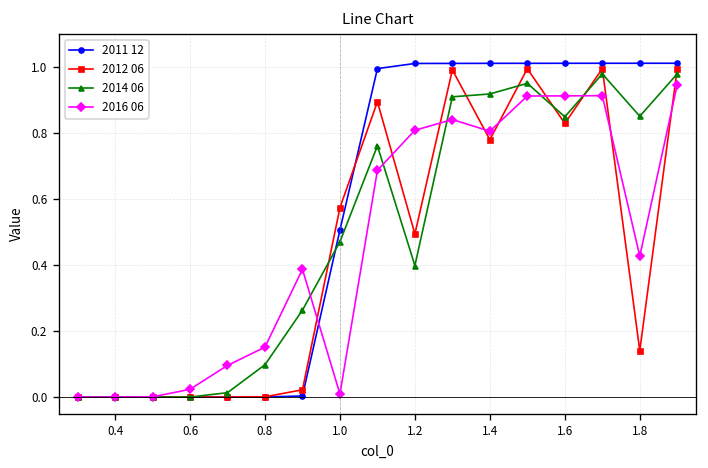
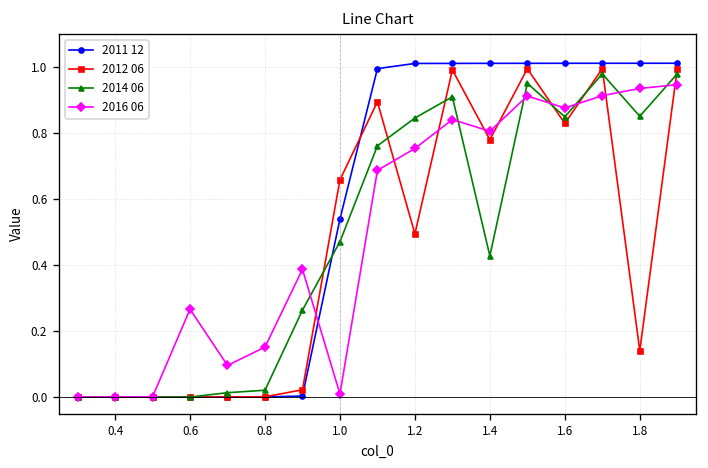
  {
    "2011 12": {
-     "1.0": 0.51,
+     "1.0": 0.54,
      "1.2": 1.01,
      "1.4": 1.01,
      "1.6": 1.01,
      "1.8": 1.01
    },
    "2012 06": {
-     "1.0": 0.57,
+     "1.0": 0.66,
      "1.2": 0.49,
      "1.4": 0.78,
      "1.6": 0.83,
      "1.8": 0.14
    },
    "2014 06": {
-     "0.8": 0.10,
+     "0.8": 0.02,
      "1.0": 0.47,
-     "1.2": 0.40,
-     "1.4": 0.92,
+     "1.2": 0.85,
+     "1.4": 0.43,
      "1.6": 0.85,
      "1.8": 0.85
    },
    "2016 06": {
-     "0.6": 0.02,
+     "0.6": 0.27,
      "0.8": 0.15,
      "1.0": 0.01,
-     "1.2": 0.81,
+     "1.2": 0.75,
      "1.4": 0.81,
-     "1.6": 0.91,
-     "1.8": 0.43
+     "1.6": 0.88,
+     "1.8": 0.94
    }
  }
